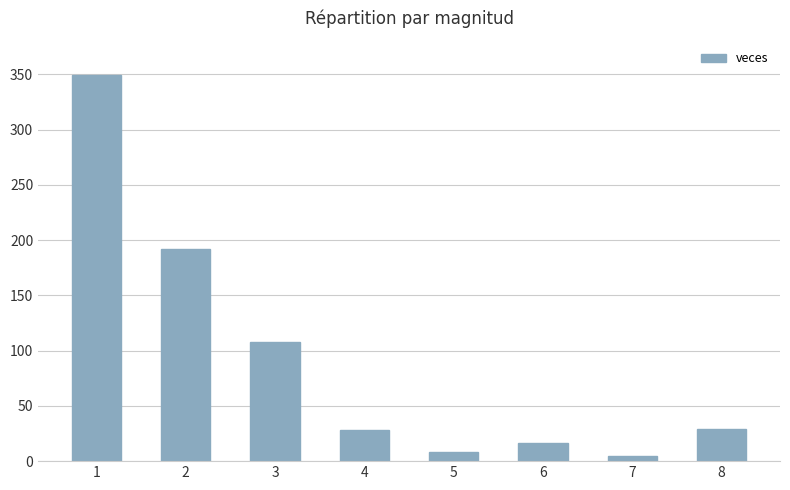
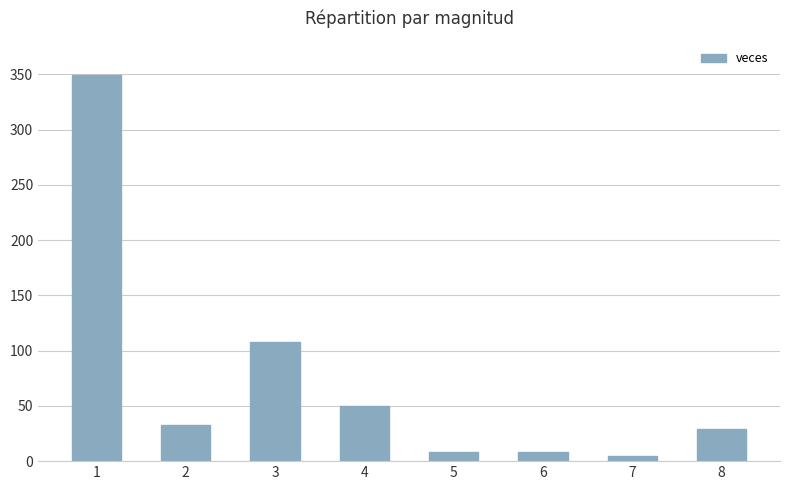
  {
    "1": 349,
-   "2": 192,
+   "2": 33,
    "3": 108,
-   "4": 28,
+   "4": 50,
    "5": 8,
-   "6": 16,
+   "6": 8,
    "7": 5,
    "8": 29
  }
